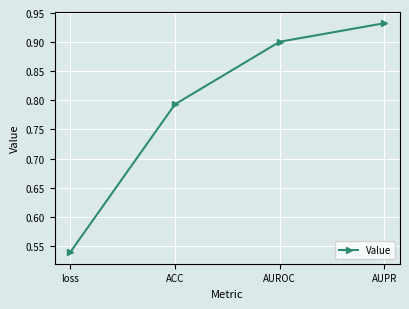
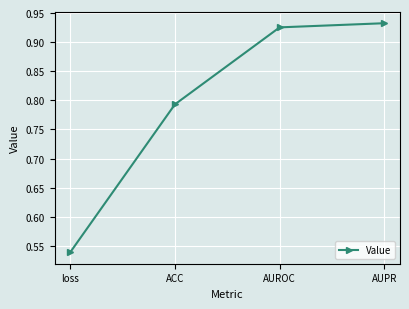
  {
    "loss": 0.54,
    "ACC": 0.79,
-   "AUROC": 0.90,
+   "AUROC": 0.93,
    "AUPR": 0.93
  }
